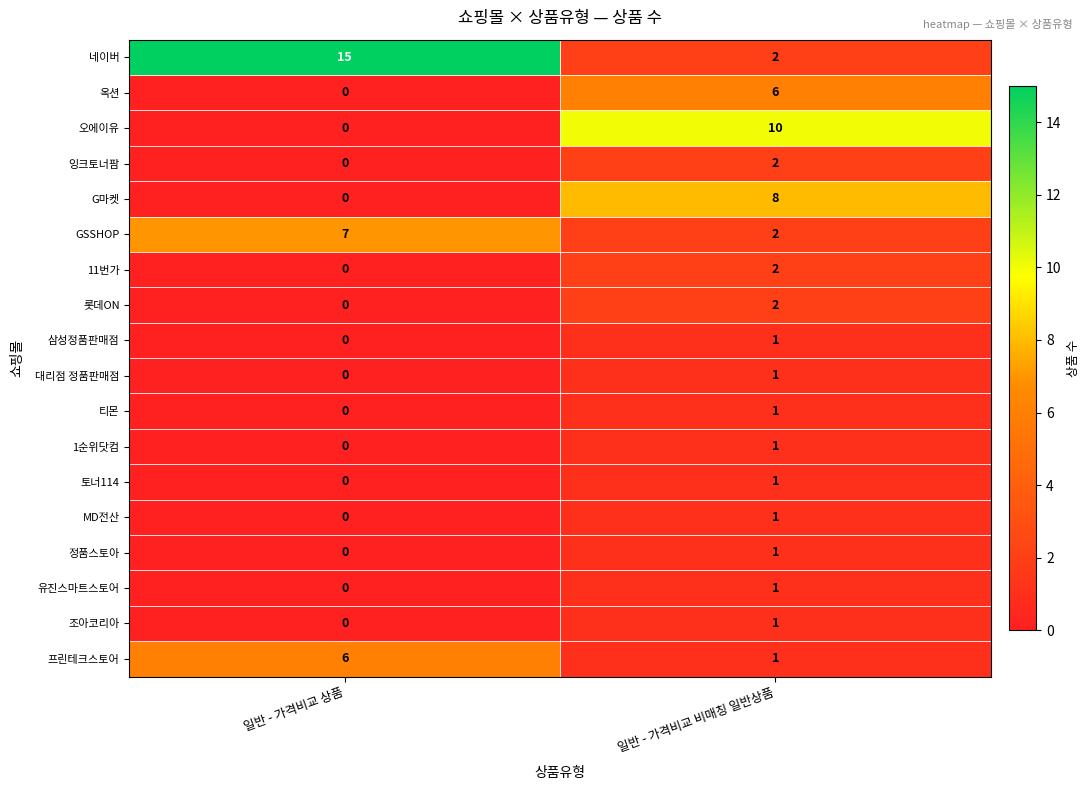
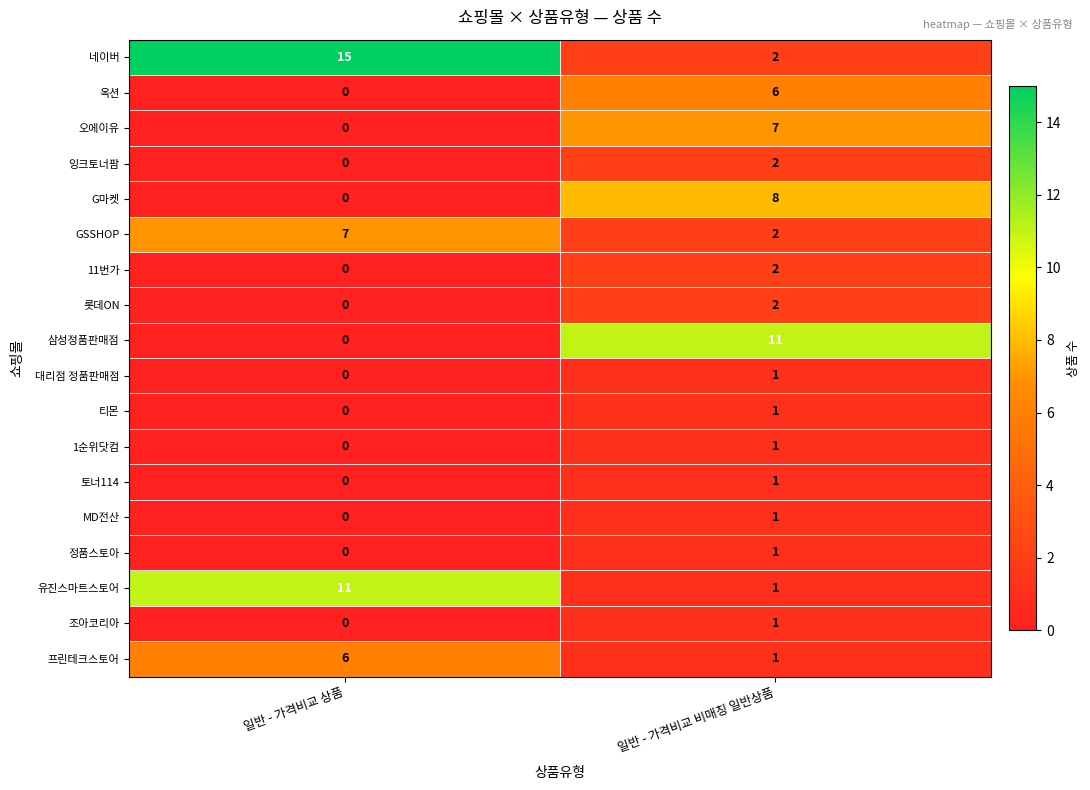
  {
    "네이버": {
      "일반 - 가격비교 상품": 15,
      "일반 - 가격비교 비매칭 일반상품": 2
    },
    "옥션": {
      "일반 - 가격비교 상품": 0,
      "일반 - 가격비교 비매칭 일반상품": 6
    },
    "오에이유": {
      "일반 - 가격비교 상품": 0,
-     "일반 - 가격비교 비매칭 일반상품": 10
+     "일반 - 가격비교 비매칭 일반상품": 7
    },
    "잉크토너팜": {
      "일반 - 가격비교 상품": 0,
      "일반 - 가격비교 비매칭 일반상품": 2
    },
    "G마켓": {
      "일반 - 가격비교 상품": 0,
      "일반 - 가격비교 비매칭 일반상품": 8
    },
    "GSSHOP": {
      "일반 - 가격비교 상품": 7,
      "일반 - 가격비교 비매칭 일반상품": 2
    },
    "11번가": {
      "일반 - 가격비교 상품": 0,
      "일반 - 가격비교 비매칭 일반상품": 2
    },
    "롯데ON": {
      "일반 - 가격비교 상품": 0,
      "일반 - 가격비교 비매칭 일반상품": 2
    },
    "삼성정품판매점": {
      "일반 - 가격비교 상품": 0,
-     "일반 - 가격비교 비매칭 일반상품": 1
+     "일반 - 가격비교 비매칭 일반상품": 11
    },
    "대리점 정품판매점": {
      "일반 - 가격비교 상품": 0,
      "일반 - 가격비교 비매칭 일반상품": 1
    },
    "티몬": {
      "일반 - 가격비교 상품": 0,
      "일반 - 가격비교 비매칭 일반상품": 1
    },
    "1순위닷컴": {
      "일반 - 가격비교 상품": 0,
      "일반 - 가격비교 비매칭 일반상품": 1
    },
    "토너114": {
      "일반 - 가격비교 상품": 0,
      "일반 - 가격비교 비매칭 일반상품": 1
    },
    "MD전산": {
      "일반 - 가격비교 상품": 0,
      "일반 - 가격비교 비매칭 일반상품": 1
    },
    "정품스토아": {
      "일반 - 가격비교 상품": 0,
      "일반 - 가격비교 비매칭 일반상품": 1
    },
    "유진스마트스토어": {
-     "일반 - 가격비교 상품": 0,
+     "일반 - 가격비교 상품": 11,
      "일반 - 가격비교 비매칭 일반상품": 1
    },
    "조아코리아": {
      "일반 - 가격비교 상품": 0,
      "일반 - 가격비교 비매칭 일반상품": 1
    },
    "프린테크스토어": {
      "일반 - 가격비교 상품": 6,
      "일반 - 가격비교 비매칭 일반상품": 1
    }
  }
